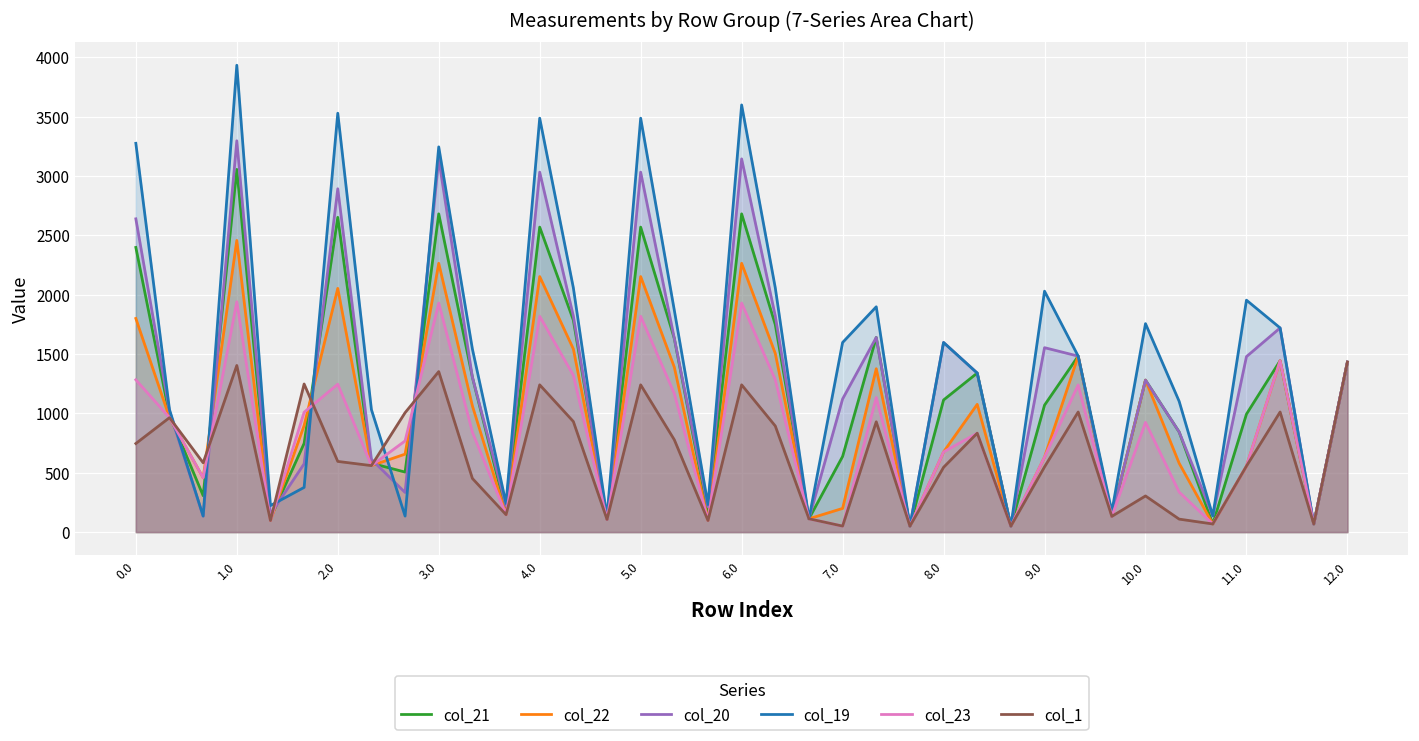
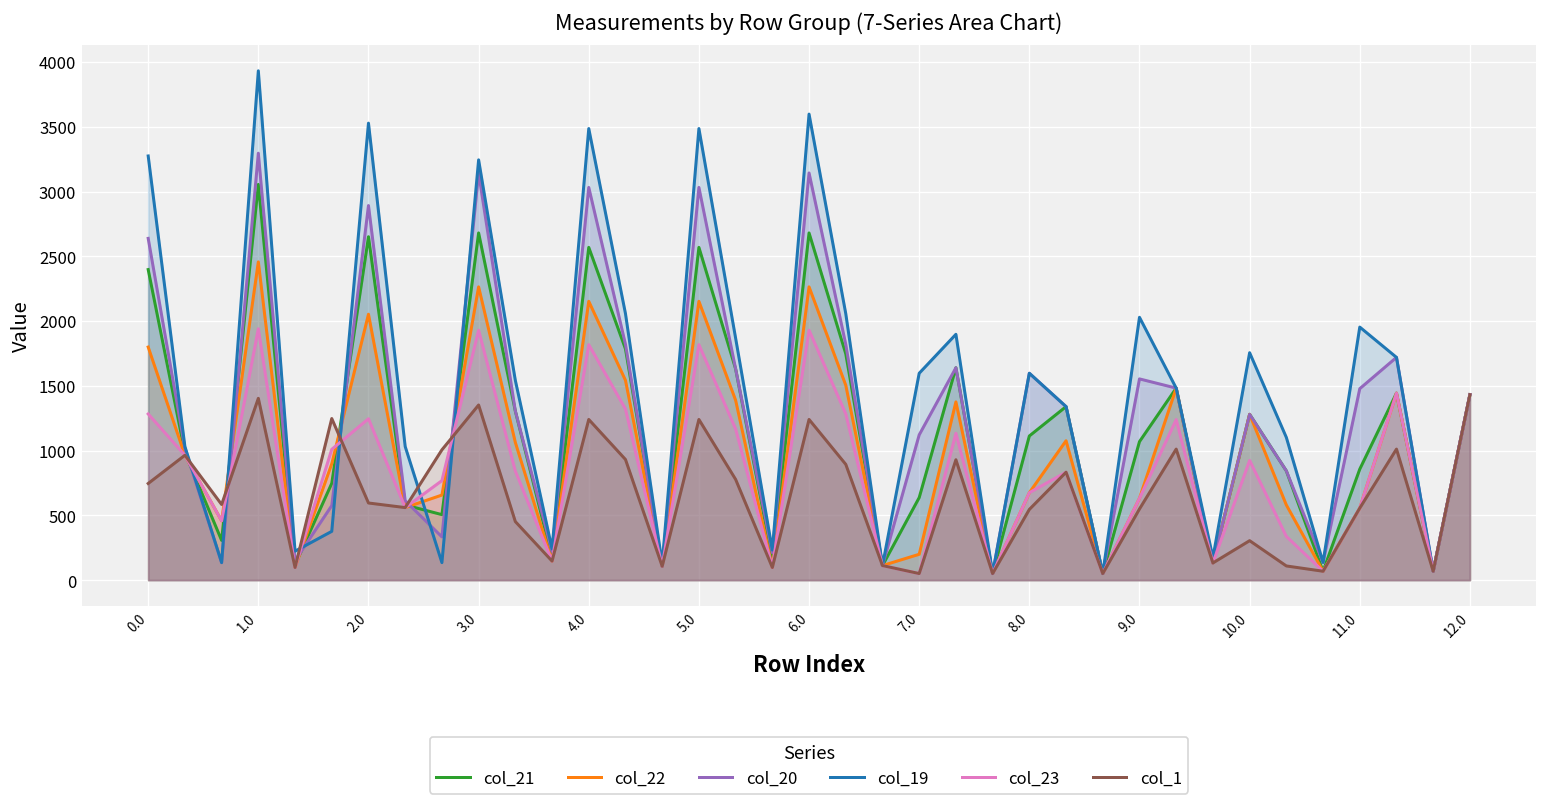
  {
    "col_21": {
      "0.0": 2400,
      "1.0": 3050,
      "2.0": 2650,
      "3.0": 2680,
      "4.0": 2570,
      "5.0": 2570,
      "6.0": 2680,
      "7.0": 640,
      "8.0": 1110,
      "9.0": 1070,
-     "11.0": 990
+     "11.0": 860
    },
    "col_22": {
      "0.0": 1800,
      "1.0": 2460,
      "2.0": 2050,
      "3.0": 2260,
      "4.0": 2150,
      "5.0": 2150,
      "6.0": 2260,
      "7.0": 200
    },
    "col_20": {
      "0.0": 2640,
      "1.0": 3300,
      "2.0": 2890,
      "3.0": 3140,
      "4.0": 3030,
      "5.0": 3030,
      "6.0": 3140,
      "7.0": 1120,
      "9.0": 1550,
      "11.0": 1480
    },
    "col_19": {
      "0.0": 3270,
      "1.0": 3930,
      "2.0": 3530,
      "3.0": 3240,
      "4.0": 3490,
      "5.0": 3490,
      "6.0": 3600,
      "7.0": 1600,
      "9.0": 2030,
      "10.0": 1760,
      "11.0": 1950
    },
    "col_23": {
      "0.0": 1280,
      "1.0": 1940,
      "2.0": 1250,
      "3.0": 1930,
      "4.0": 1820,
      "5.0": 1820,
      "6.0": 1930,
      "10.0": 920
    },
    "col_1": {
      "0.0": 750,
      "1.0": 1400,
      "2.0": 600,
      "3.0": 1350,
      "4.0": 1240,
      "5.0": 1240,
      "6.0": 1240,
      "8.0": 550,
      "9.0": 550,
      "10.0": 300
    }
  }
